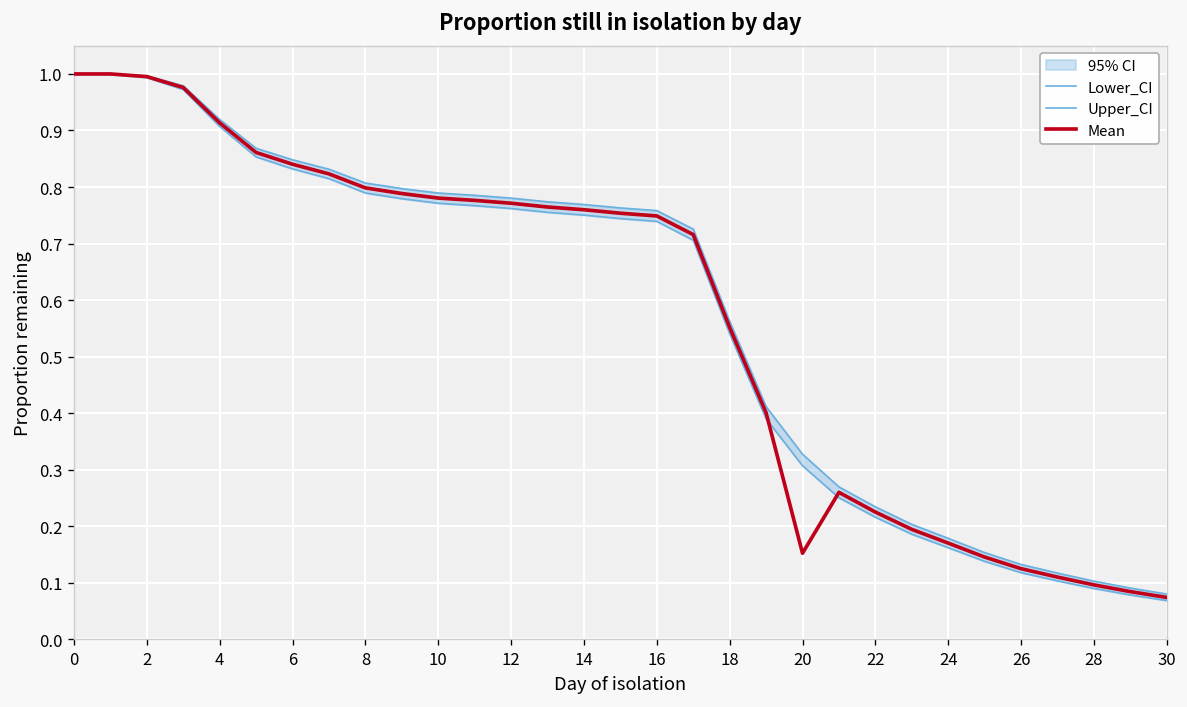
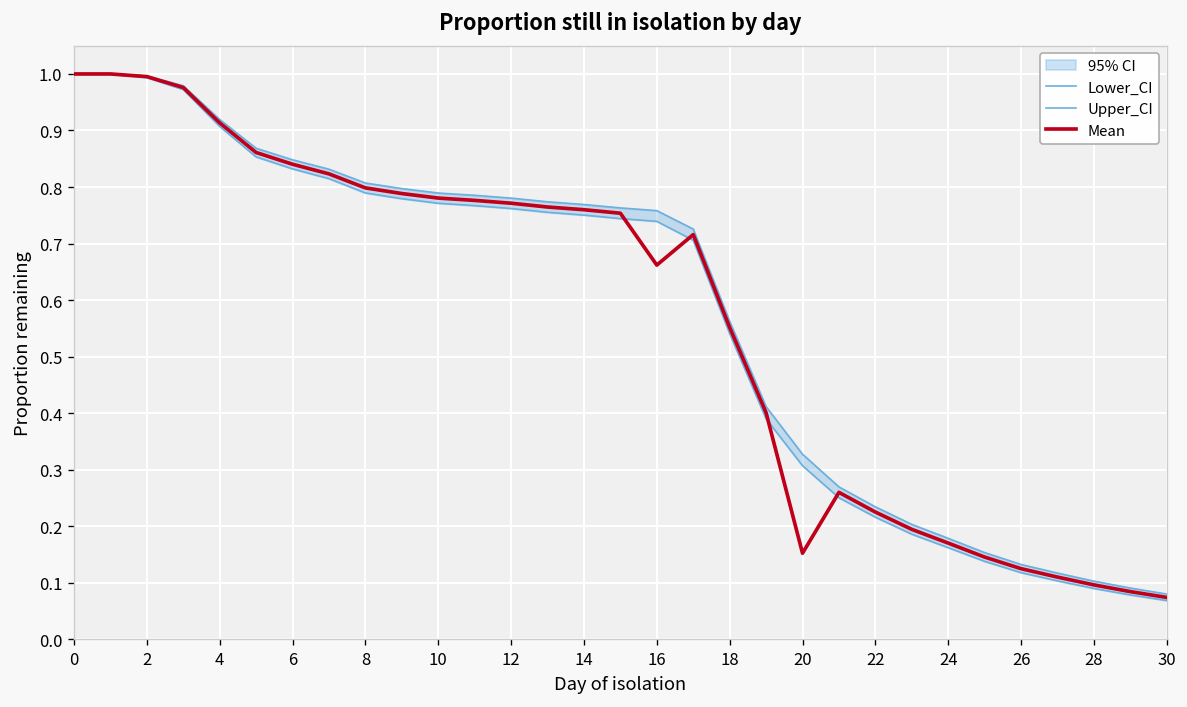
  {
    "Mean": {
      "4": 0.91,
      "6": 0.84,
      "8": 0.80,
      "10": 0.78,
      "12": 0.77,
      "14": 0.76,
-     "16": 0.75,
+     "16": 0.66,
      "18": 0.55,
      "20": 0.15,
      "22": 0.23,
      "24": 0.17,
      "26": 0.13,
      "28": 0.10,
      "30": 0.07
    }
  }
